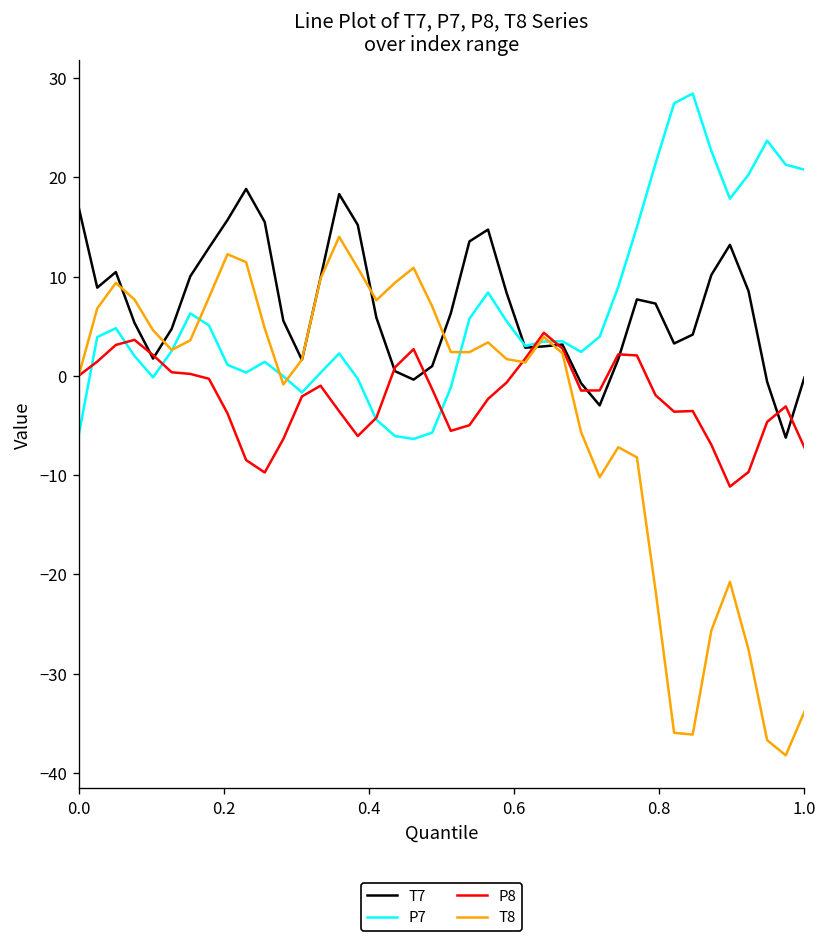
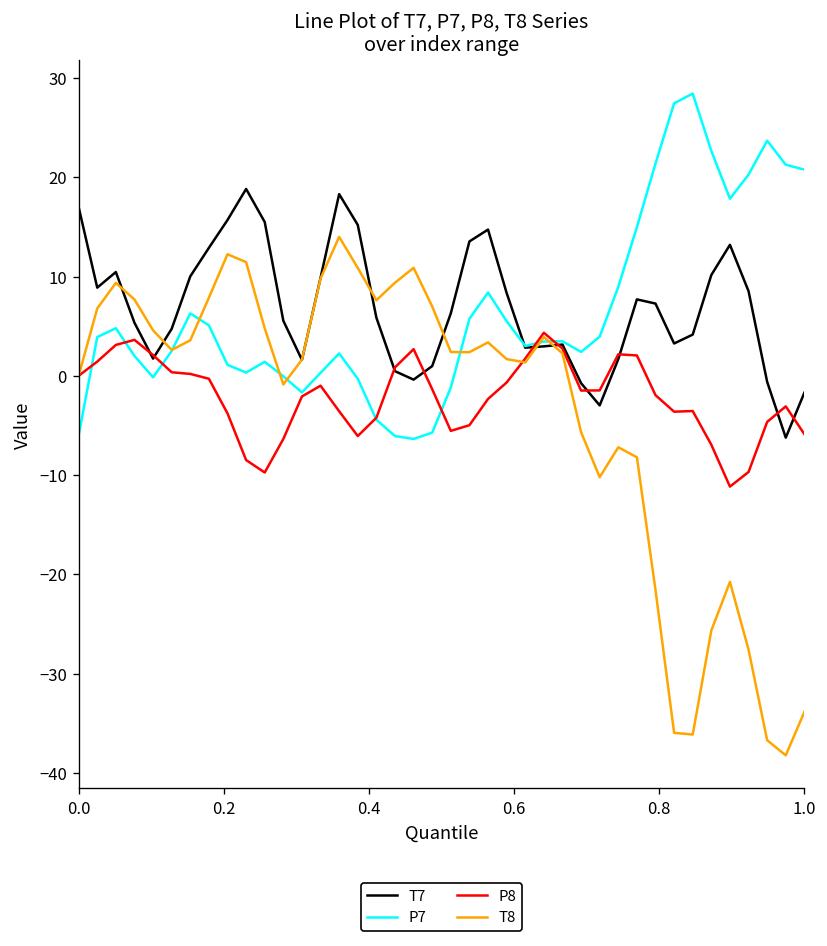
  {
    "T7": {
      "0.0": 17,
-     "1.0": 0
+     "1.0": -2
    },
    "P7": {
      "0.0": -6,
      "1.0": 21
    },
    "P8": {
-     "1.0": -7
+     "1.0": -6
    },
    "T8": {
      "1.0": -34
    }
  }
